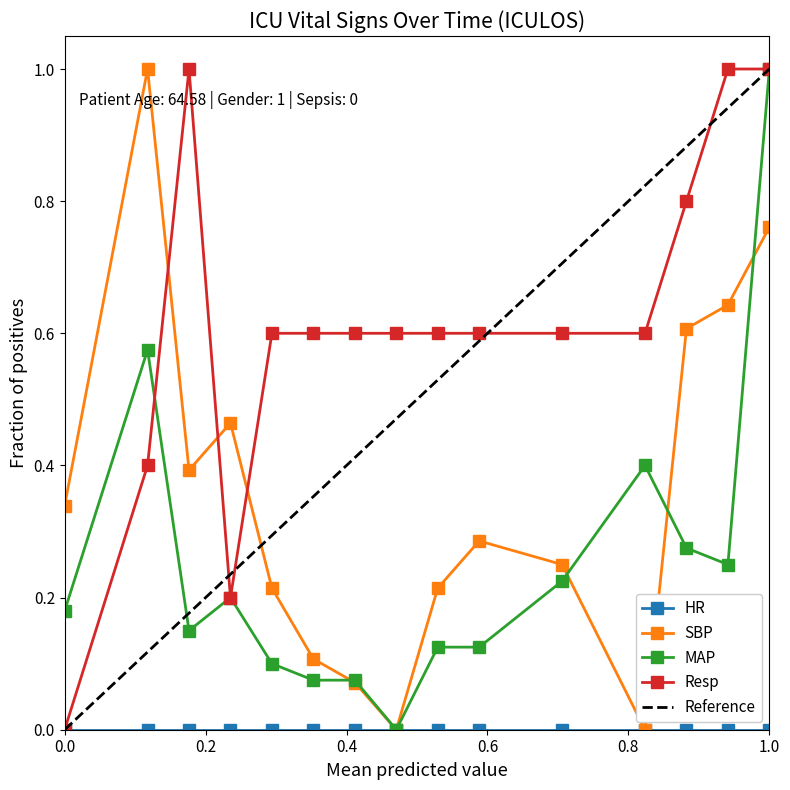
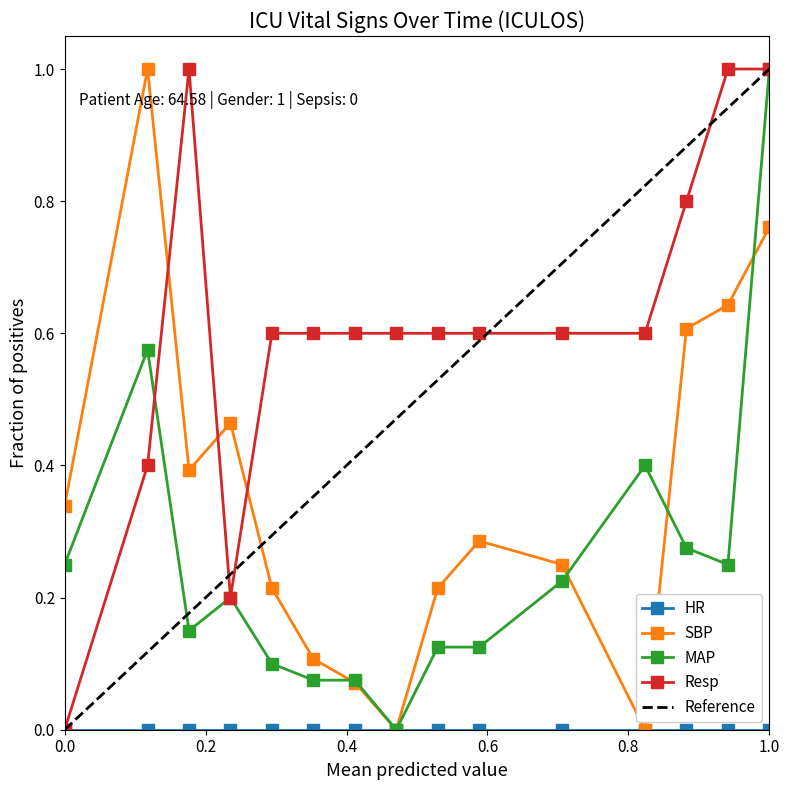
  {
    "HR": {
      "1.0": 0.00
    },
    "SBP": {
      "0.0": 0.34,
      "1.0": 0.76
    },
    "MAP": {
-     "0.0": 0.18
+     "0.0": 0.25
    }
  }
